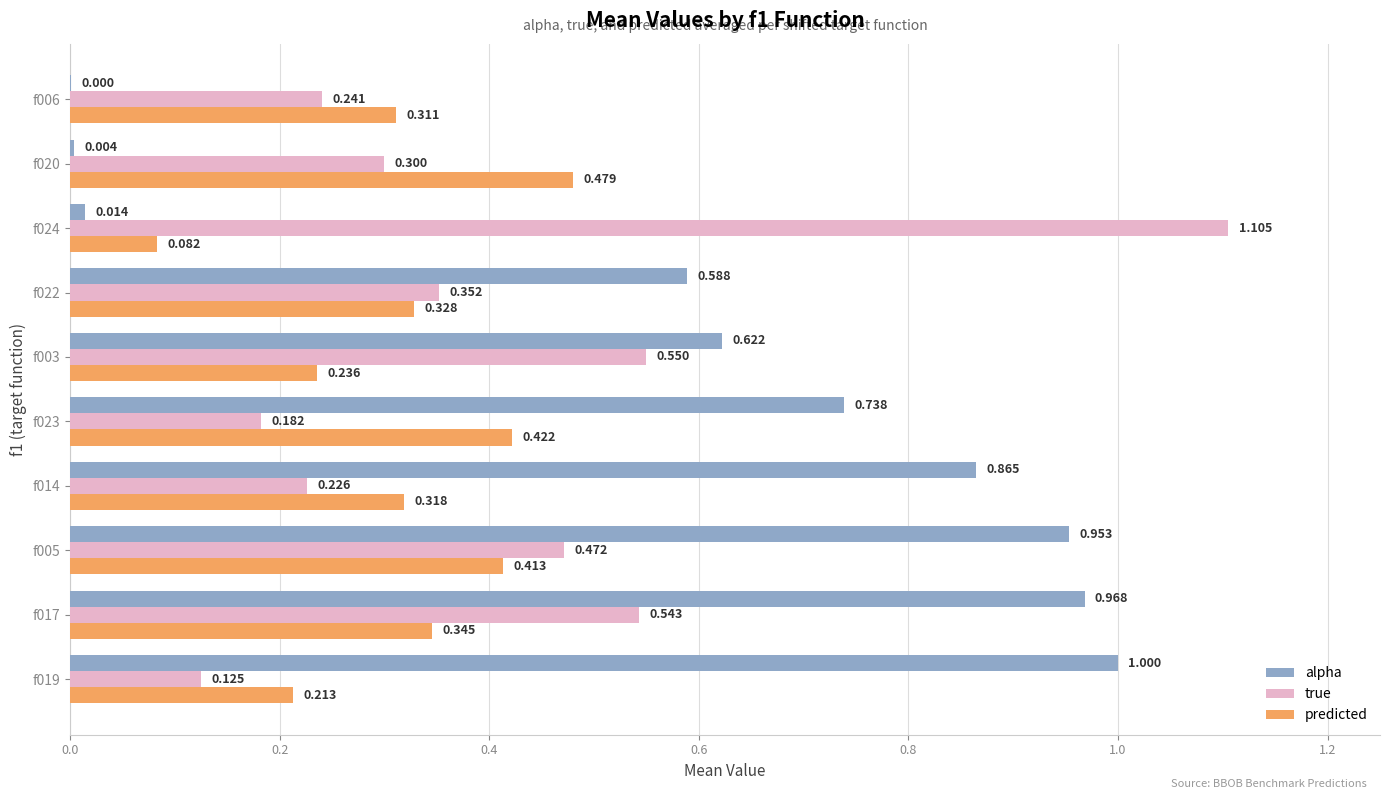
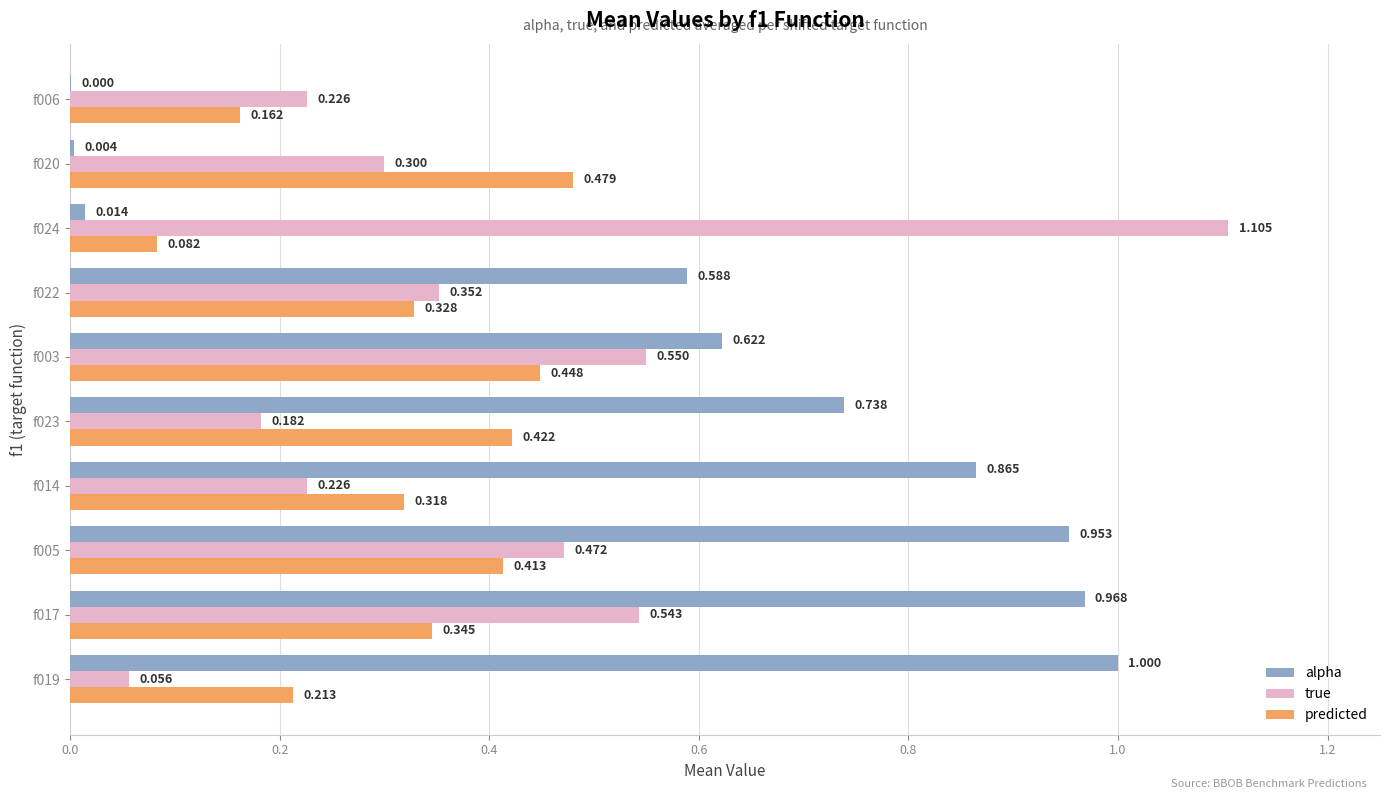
  {
    "alpha": {
      "f006": 0.000,
      "f020": 0.004,
      "f024": 0.014,
      "f022": 0.588,
      "f003": 0.622,
      "f023": 0.738,
      "f014": 0.865,
      "f005": 0.953,
      "f017": 0.968,
      "f019": 1.000
    },
    "true": {
-     "f006": 0.241,
+     "f006": 0.226,
      "f020": 0.300,
      "f024": 1.105,
      "f022": 0.352,
      "f003": 0.550,
      "f023": 0.182,
      "f014": 0.226,
      "f005": 0.472,
      "f017": 0.543,
-     "f019": 0.125
+     "f019": 0.056
    },
    "predicted": {
-     "f006": 0.311,
+     "f006": 0.162,
      "f020": 0.479,
      "f024": 0.082,
      "f022": 0.328,
-     "f003": 0.236,
+     "f003": 0.448,
      "f023": 0.422,
      "f014": 0.318,
      "f005": 0.413,
      "f017": 0.345,
      "f019": 0.213
    }
  }
